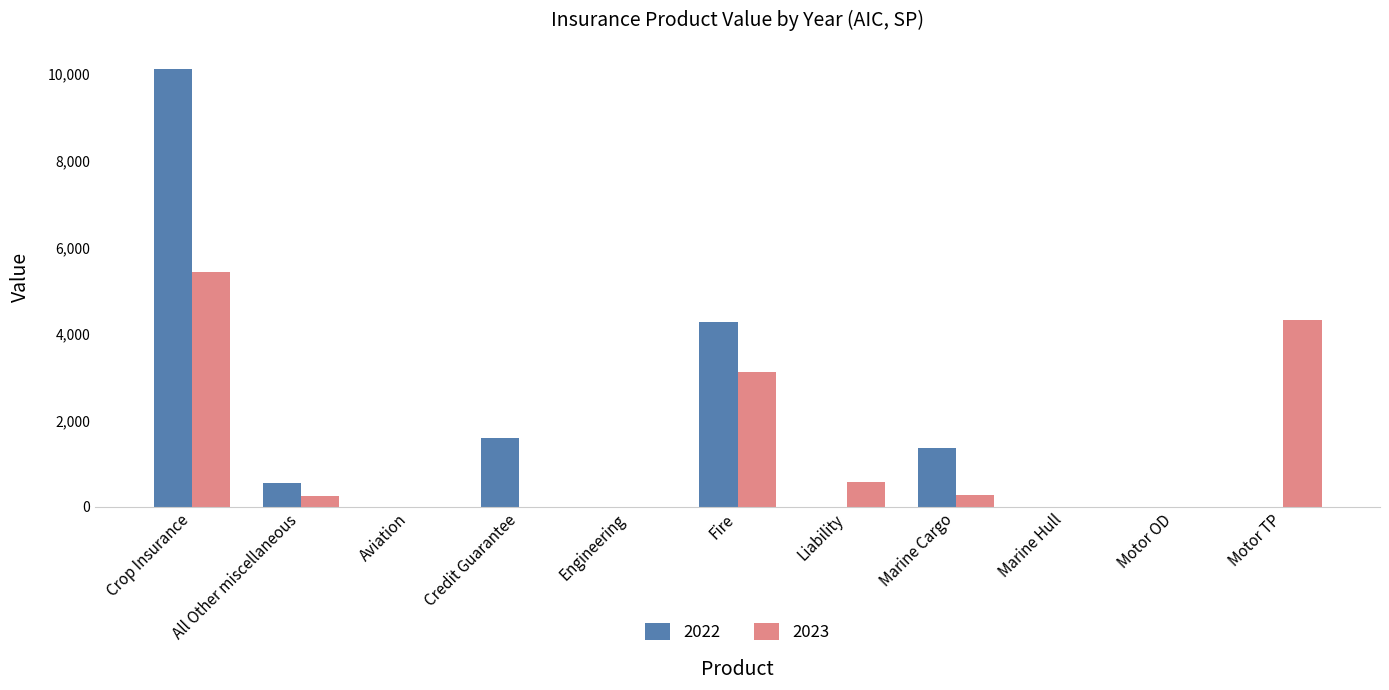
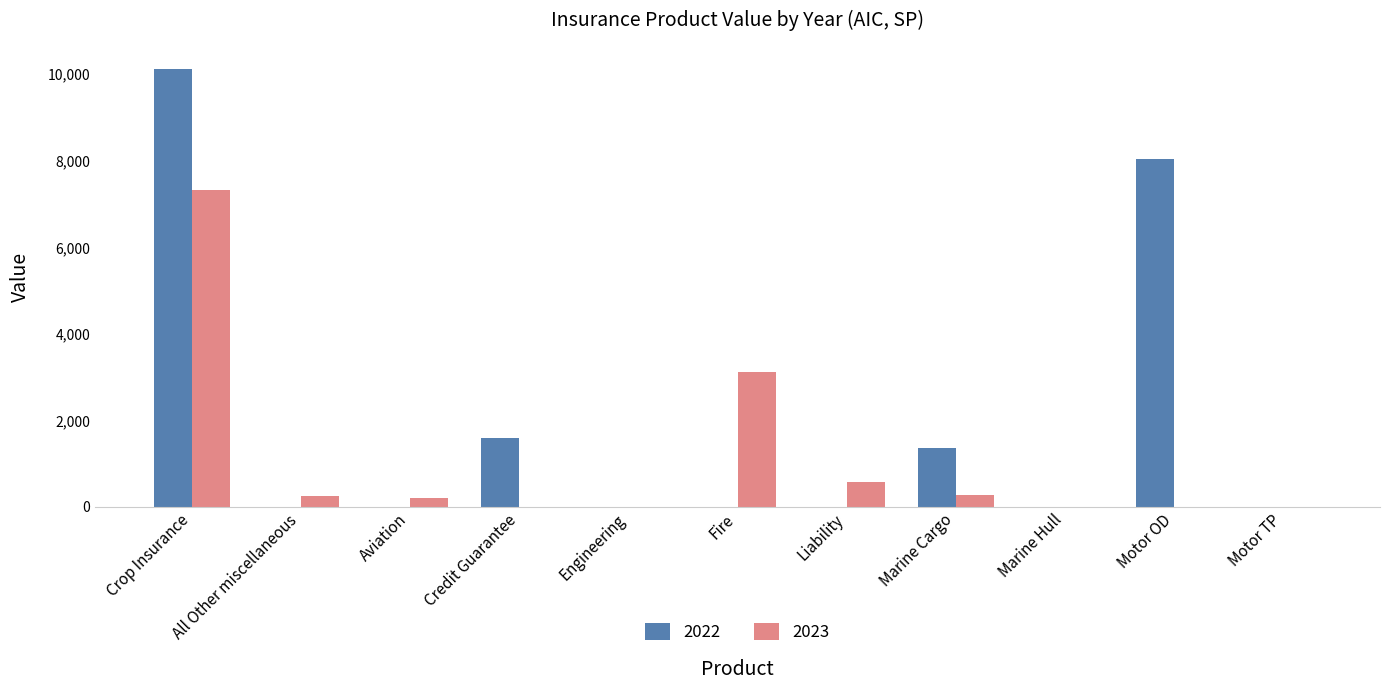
  {
    "2022": {
      "Crop Insurance": "10,100",
-     "All Other miscellaneous": "500",
+     "All Other miscellaneous": "0",
      "Aviation": "0",
      "Credit Guarantee": "1,600",
      "Engineering": "0",
-     "Fire": "4,300",
+     "Fire": "0",
      "Liability": "0",
      "Marine Cargo": "1,400",
      "Marine Hull": "0",
-     "Motor OD": "0",
+     "Motor OD": "8,000",
      "Motor TP": "0"
    },
    "2023": {
-     "Crop Insurance": "5,400",
+     "Crop Insurance": "7,300",
      "All Other miscellaneous": "300",
-     "Aviation": "0",
+     "Aviation": "200",
      "Credit Guarantee": "0",
      "Engineering": "0",
      "Fire": "3,100",
      "Liability": "600",
      "Marine Cargo": "300",
      "Marine Hull": "0",
      "Motor OD": "0",
-     "Motor TP": "4,300"
+     "Motor TP": "0"
    }
  }
